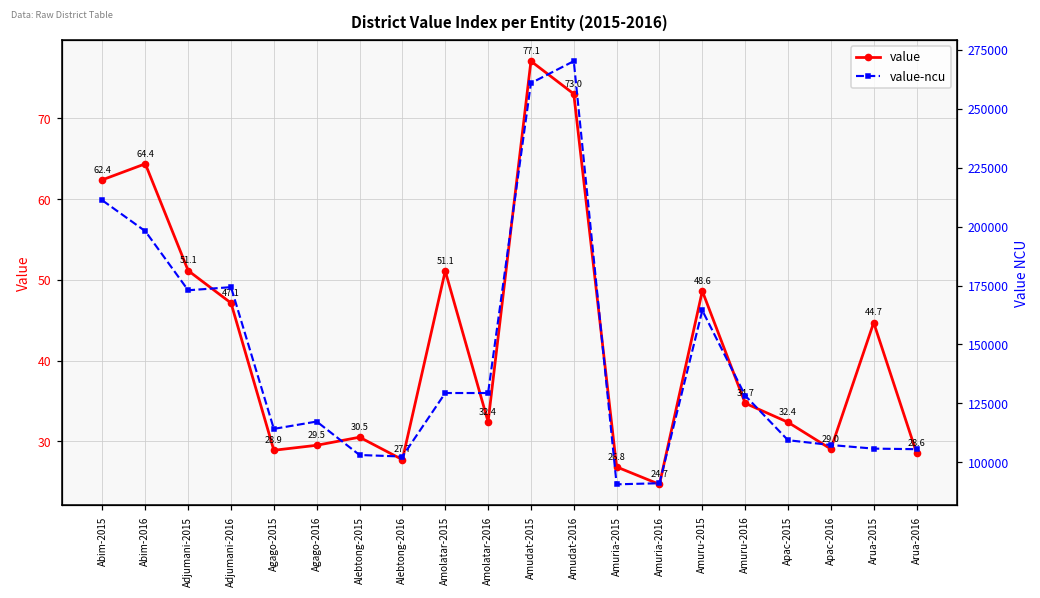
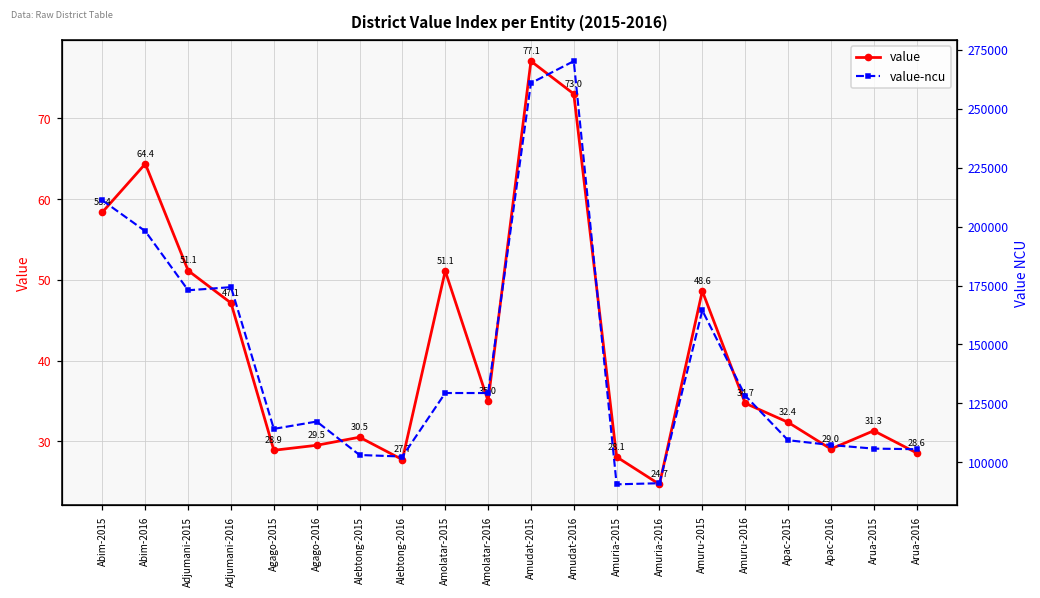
  {
    "value": {
-     "Abim-2015": 62.4,
+     "Abim-2015": 58.4,
      "Abim-2016": 64.4,
      "Adjumani-2015": 51.1,
      "Agago-2015": 28.9,
      "Agago-2016": 29.5,
      "Alebtong-2015": 30.5,
      "Alebtong-2016": 27.7,
      "Amolatar-2015": 51.1,
-     "Amolatar-2016": 32.4,
+     "Amolatar-2016": 35.0,
      "Amudat-2015": 77.1,
      "Amudat-2016": 73.0,
-     "Amuria-2015": 26.8,
+     "Amuria-2015": 28.1,
      "Amuria-2016": 24.7,
      "Amuru-2015": 48.6,
      "Apac-2015": 32.4,
-     "Arua-2015": 44.7
+     "Arua-2015": 31.3
    }
  }
